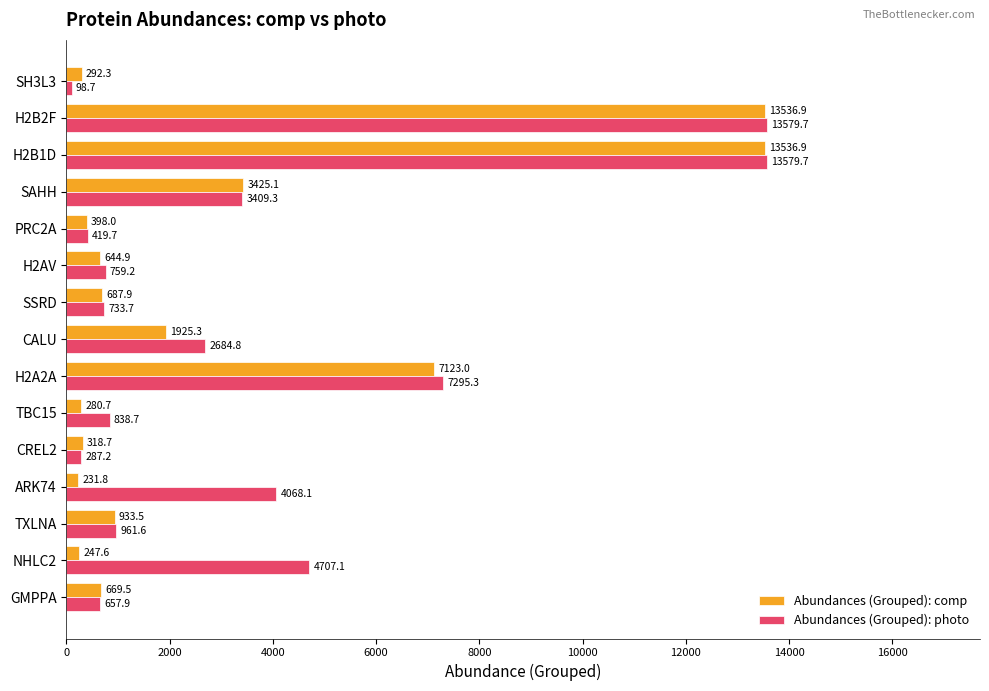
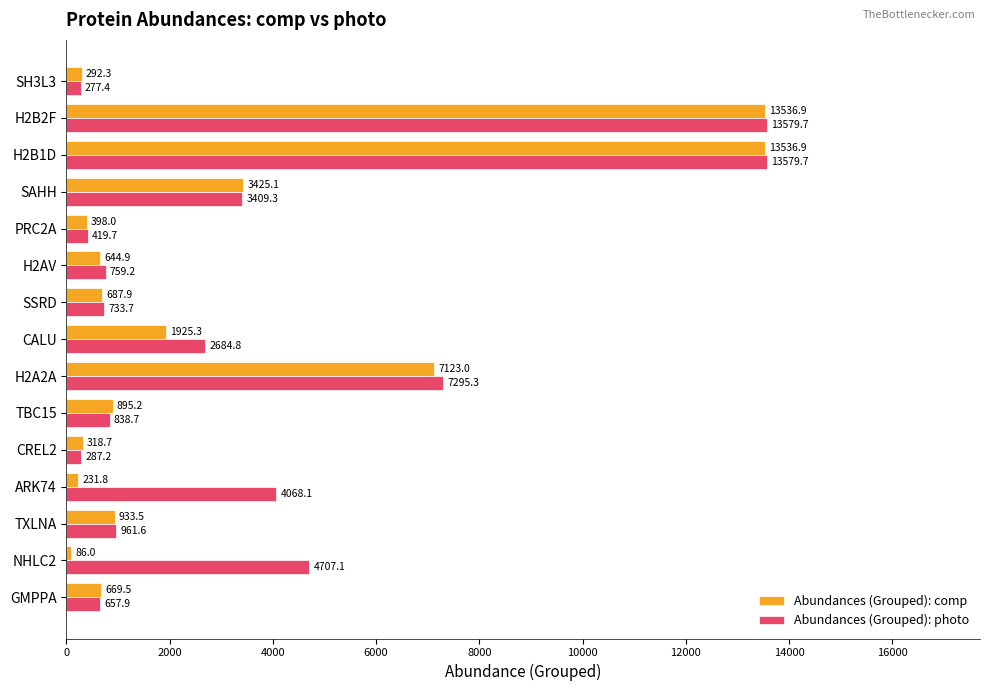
  {
    "Abundances (Grouped): comp": {
      "SH3L3": 292.3,
      "H2B2F": 13536.9,
      "H2B1D": 13536.9,
      "SAHH": 3425.1,
      "PRC2A": 398.0,
      "H2AV": 644.9,
      "SSRD": 687.9,
      "CALU": 1925.3,
      "H2A2A": 7123.0,
-     "TBC15": 280.7,
+     "TBC15": 895.2,
      "CREL2": 318.7,
      "ARK74": 231.8,
      "TXLNA": 933.5,
-     "NHLC2": 247.6,
+     "NHLC2": 86.0,
      "GMPPA": 669.5
    },
    "Abundances (Grouped): photo": {
-     "SH3L3": 98.7,
+     "SH3L3": 277.4,
      "H2B2F": 13579.7,
      "H2B1D": 13579.7,
      "SAHH": 3409.3,
      "PRC2A": 419.7,
      "H2AV": 759.2,
      "SSRD": 733.7,
      "CALU": 2684.8,
      "H2A2A": 7295.3,
      "TBC15": 838.7,
      "CREL2": 287.2,
      "ARK74": 4068.1,
      "TXLNA": 961.6,
      "NHLC2": 4707.1,
      "GMPPA": 657.9
    }
  }
